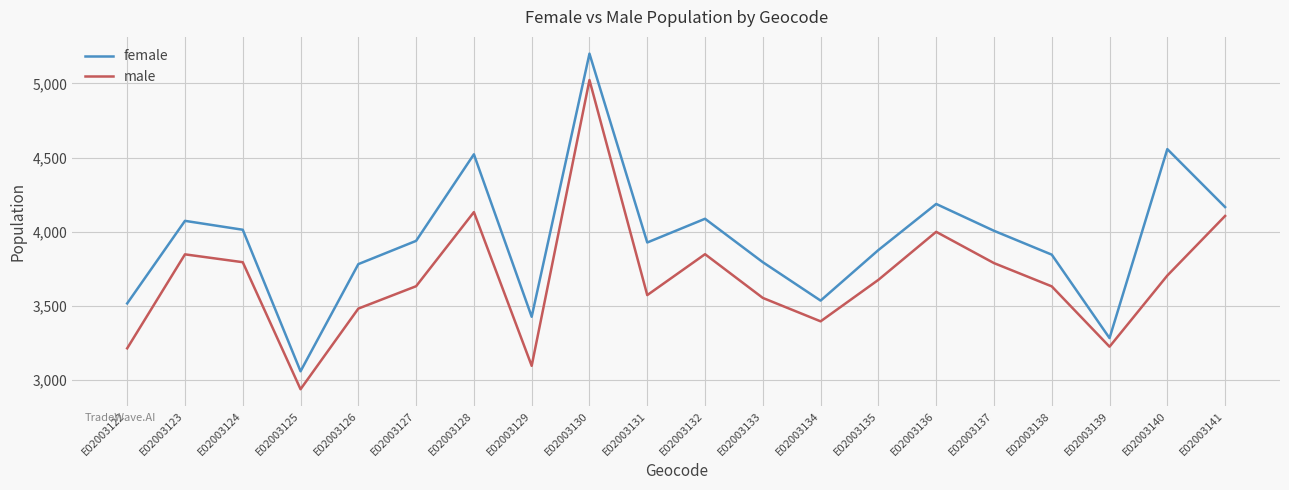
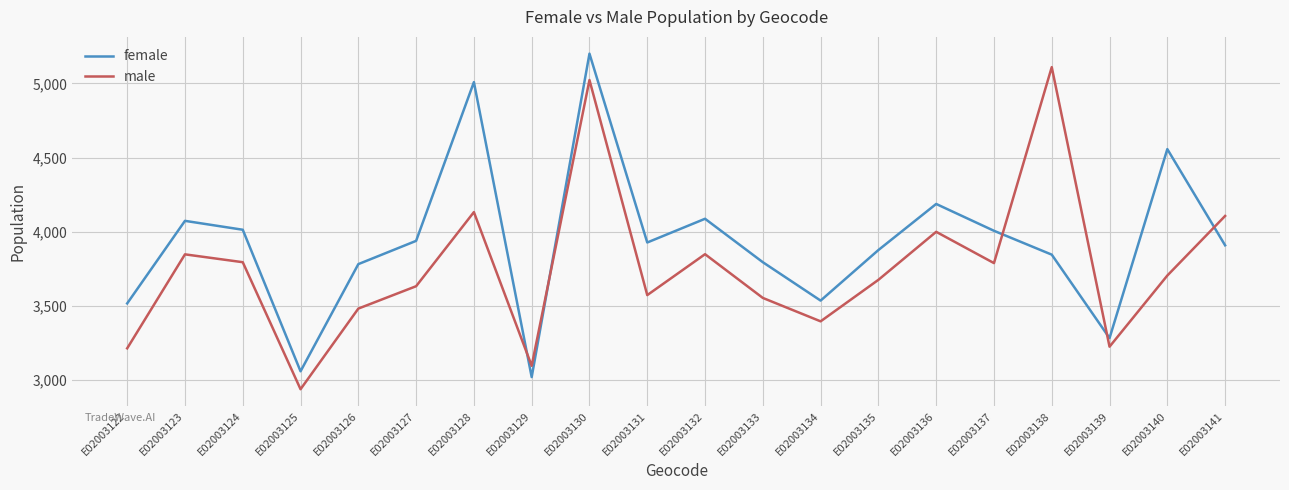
  {
    "female": {
      "E02003122": "3,520",
      "E02003123": "4,070",
      "E02003124": "4,010",
      "E02003125": "3,060",
      "E02003126": "3,780",
      "E02003127": "3,940",
-     "E02003128": "4,520",
-     "E02003129": "3,430",
+     "E02003128": "5,010",
+     "E02003129": "3,020",
      "E02003130": "5,200",
      "E02003131": "3,930",
      "E02003132": "4,090",
      "E02003133": "3,790",
      "E02003134": "3,540",
      "E02003135": "3,880",
      "E02003136": "4,190",
      "E02003137": "4,010",
      "E02003138": "3,850",
      "E02003139": "3,280",
      "E02003140": "4,560",
-     "E02003141": "4,170"
+     "E02003141": "3,910"
    },
    "male": {
      "E02003122": "3,210",
      "E02003123": "3,850",
      "E02003124": "3,790",
      "E02003125": "2,940",
      "E02003126": "3,480",
      "E02003127": "3,630",
      "E02003128": "4,130",
      "E02003129": "3,100",
      "E02003130": "5,020",
      "E02003131": "3,570",
      "E02003132": "3,850",
      "E02003133": "3,550",
      "E02003134": "3,400",
      "E02003135": "3,680",
      "E02003136": "4,000",
      "E02003137": "3,790",
-     "E02003138": "3,630",
+     "E02003138": "5,110",
      "E02003139": "3,220",
      "E02003140": "3,700",
      "E02003141": "4,110"
    }
  }
